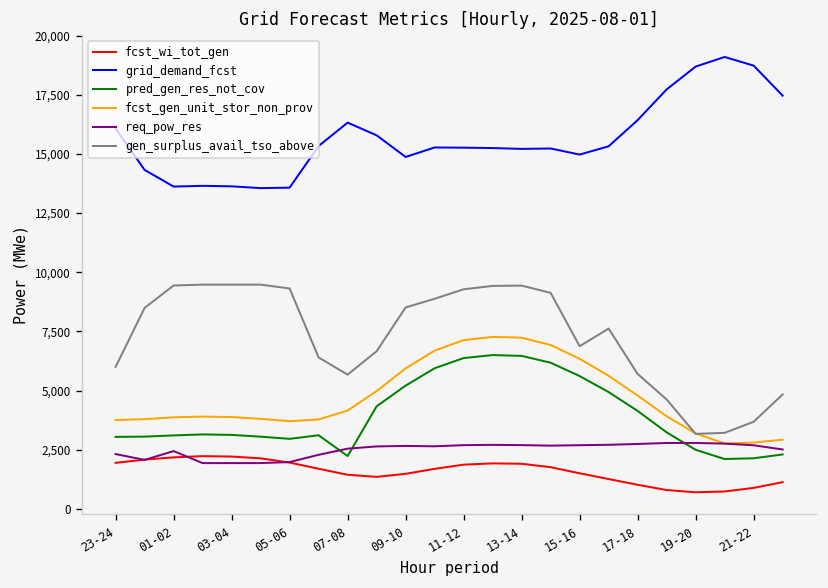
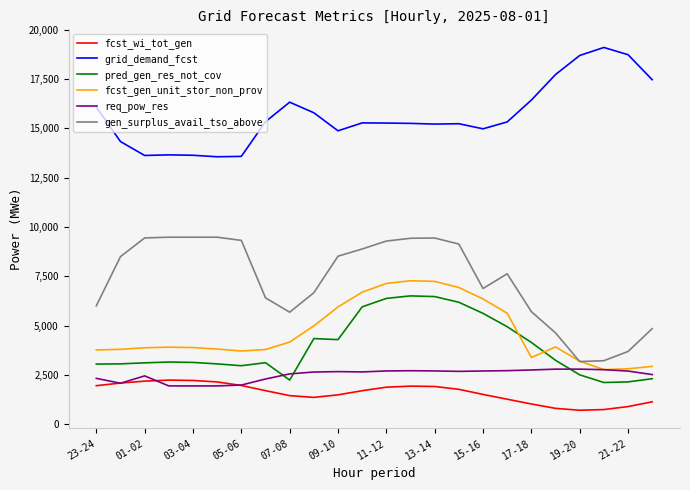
  {
    "fcst_wi_tot_gen": {
      "23-24": "2,000",
      "01-02": "2,200",
      "03-04": "2,200",
      "07-08": "1,400",
      "09-10": "1,500",
      "11-12": "1,900",
      "13-14": "1,900",
      "15-16": "1,500",
      "17-18": "1,000",
      "19-20": "700",
      "21-22": "900"
    },
    "grid_demand_fcst": {
      "01-02": "13,600",
      "03-04": "13,600",
      "05-06": "13,600",
      "07-08": "16,300",
      "09-10": "14,900",
      "11-12": "15,300",
      "13-14": "15,200",
      "15-16": "15,000",
      "17-18": "16,400",
      "19-20": "18,700",
      "21-22": "18,700"
    },
    "pred_gen_res_not_cov": {
      "23-24": "3,000",
      "01-02": "3,100",
      "03-04": "3,100",
      "05-06": "3,000",
      "07-08": "2,200",
-     "09-10": "5,200",
+     "09-10": "4,300",
      "11-12": "6,400",
      "13-14": "6,500",
      "15-16": "5,600",
      "17-18": "4,100",
      "19-20": "2,500",
      "21-22": "2,100"
    },
    "fcst_gen_unit_stor_non_prov": {
      "23-24": "3,800",
      "01-02": "3,900",
      "03-04": "3,900",
      "05-06": "3,700",
      "07-08": "4,200",
      "09-10": "5,900",
      "11-12": "7,100",
      "13-14": "7,200",
      "15-16": "6,300",
-     "17-18": "4,800"
+     "17-18": "3,400"
    },
    "req_pow_res": {
      "23-24": "2,300",
      "01-02": "2,400",
      "03-04": "1,900",
      "07-08": "2,600",
      "09-10": "2,700",
      "11-12": "2,700",
      "13-14": "2,700",
      "15-16": "2,700",
      "17-18": "2,800",
      "19-20": "2,800"
    },
    "gen_surplus_avail_tso_above": {
      "23-24": "6,000",
      "01-02": "9,400",
      "03-04": "9,500",
      "05-06": "9,300",
      "07-08": "5,700",
      "09-10": "8,500",
      "11-12": "9,300",
      "13-14": "9,400",
      "15-16": "6,900",
      "17-18": "5,700",
      "21-22": "3,700"
    }
  }
